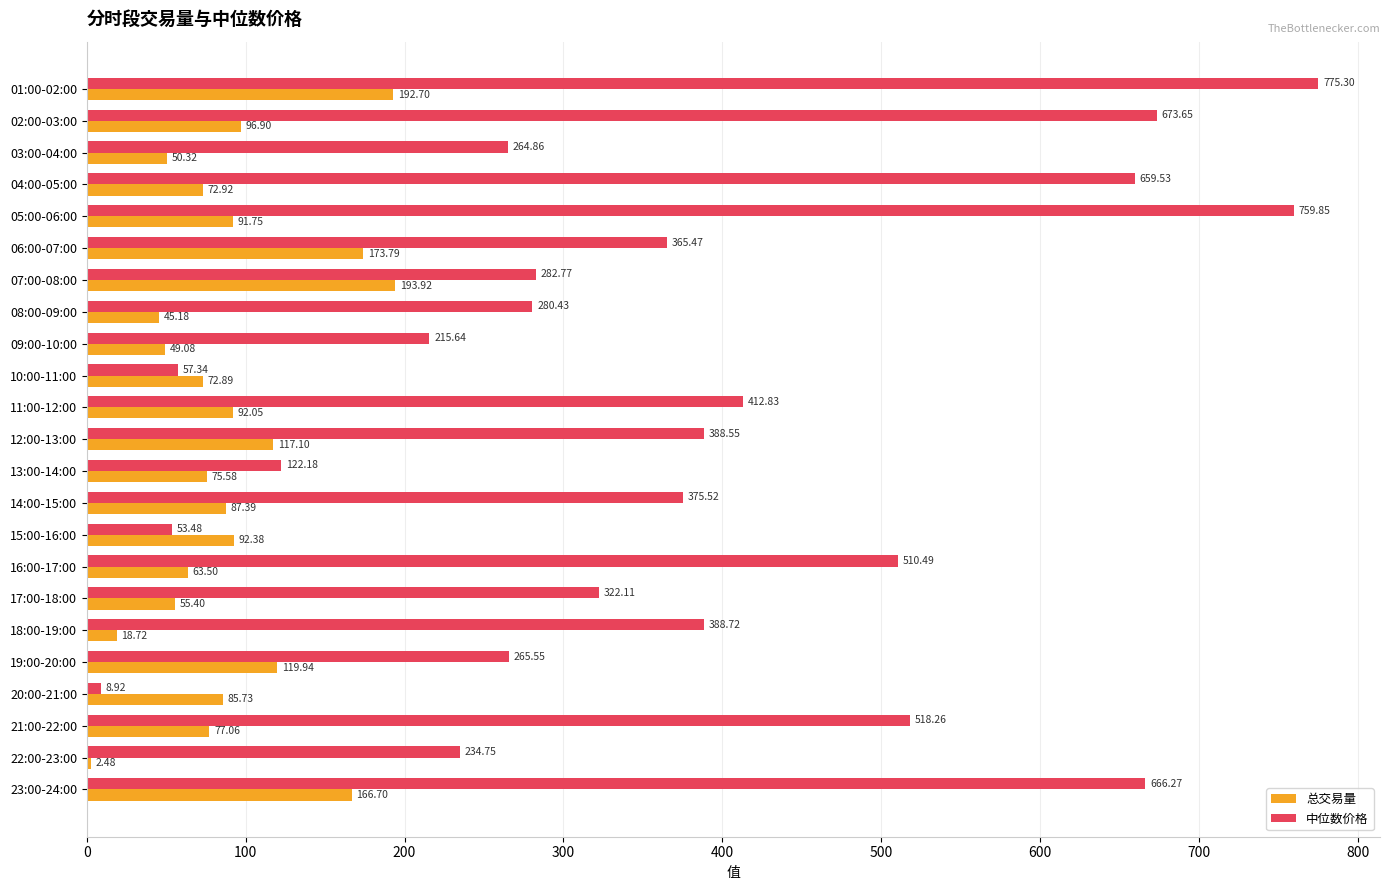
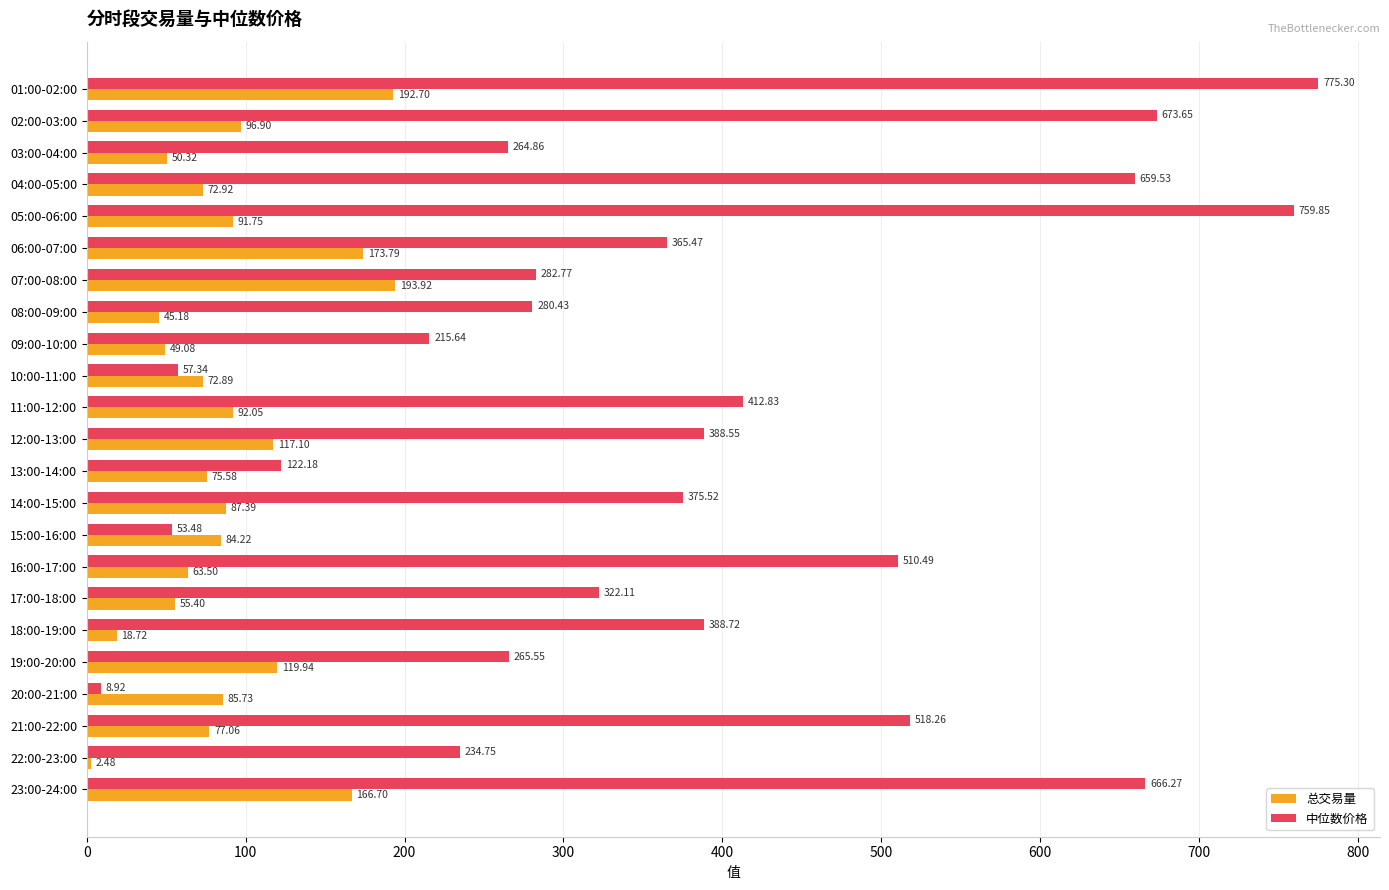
  {
    "总交易量": {
      "01:00-02:00": 192.70,
      "02:00-03:00": 96.90,
      "03:00-04:00": 50.32,
      "04:00-05:00": 72.92,
      "05:00-06:00": 91.75,
      "06:00-07:00": 173.79,
      "07:00-08:00": 193.92,
      "08:00-09:00": 45.18,
      "09:00-10:00": 49.08,
      "10:00-11:00": 72.89,
      "11:00-12:00": 92.05,
      "12:00-13:00": 117.10,
      "13:00-14:00": 75.58,
      "14:00-15:00": 87.39,
-     "15:00-16:00": 92.38,
+     "15:00-16:00": 84.22,
      "16:00-17:00": 63.50,
      "17:00-18:00": 55.40,
      "18:00-19:00": 18.72,
      "19:00-20:00": 119.94,
      "20:00-21:00": 85.73,
      "21:00-22:00": 77.06,
      "22:00-23:00": 2.48,
      "23:00-24:00": 166.70
    },
    "中位数价格": {
      "01:00-02:00": 775.30,
      "02:00-03:00": 673.65,
      "03:00-04:00": 264.86,
      "04:00-05:00": 659.53,
      "05:00-06:00": 759.85,
      "06:00-07:00": 365.47,
      "07:00-08:00": 282.77,
      "08:00-09:00": 280.43,
      "09:00-10:00": 215.64,
      "10:00-11:00": 57.34,
      "11:00-12:00": 412.83,
      "12:00-13:00": 388.55,
      "13:00-14:00": 122.18,
      "14:00-15:00": 375.52,
      "15:00-16:00": 53.48,
      "16:00-17:00": 510.49,
      "17:00-18:00": 322.11,
      "18:00-19:00": 388.72,
      "19:00-20:00": 265.55,
      "20:00-21:00": 8.92,
      "21:00-22:00": 518.26,
      "22:00-23:00": 234.75,
      "23:00-24:00": 666.27
    }
  }
